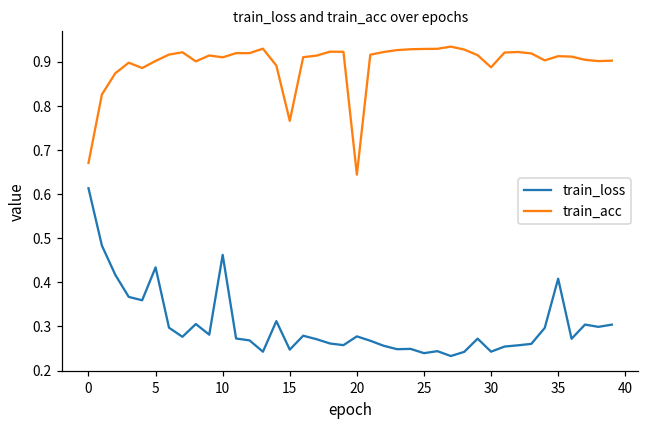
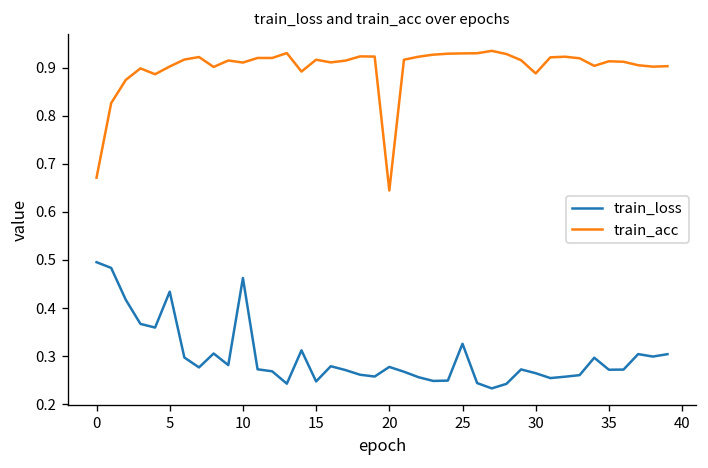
  {
    "train_loss": {
-     "0": 0.61,
+     "0": 0.50,
      "5": 0.43,
      "10": 0.46,
      "15": 0.25,
      "20": 0.28,
-     "25": 0.24,
-     "30": 0.24,
-     "35": 0.41
+     "25": 0.33,
+     "30": 0.26,
+     "35": 0.27
    },
    "train_acc": {
      "0": 0.67,
      "5": 0.90,
      "10": 0.91,
-     "15": 0.77,
+     "15": 0.92,
      "20": 0.64,
      "25": 0.93,
      "30": 0.89,
      "35": 0.91
    }
  }
